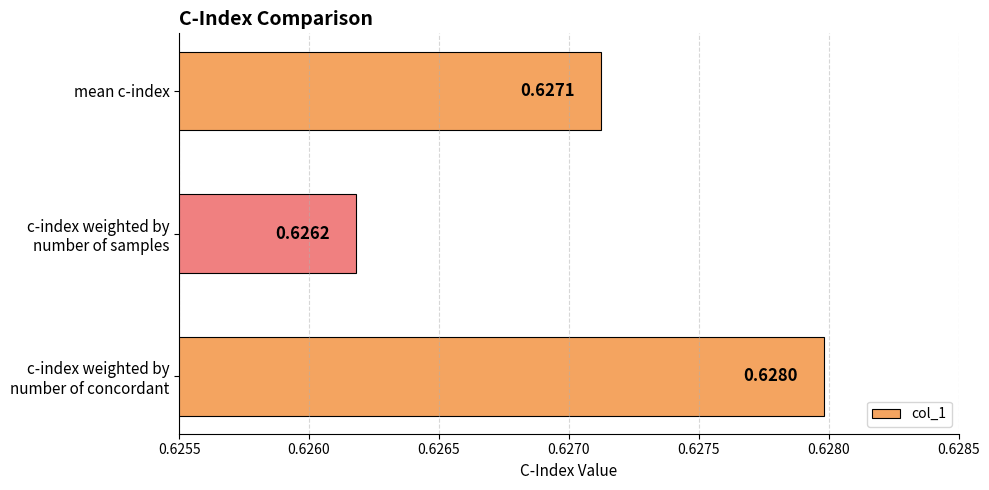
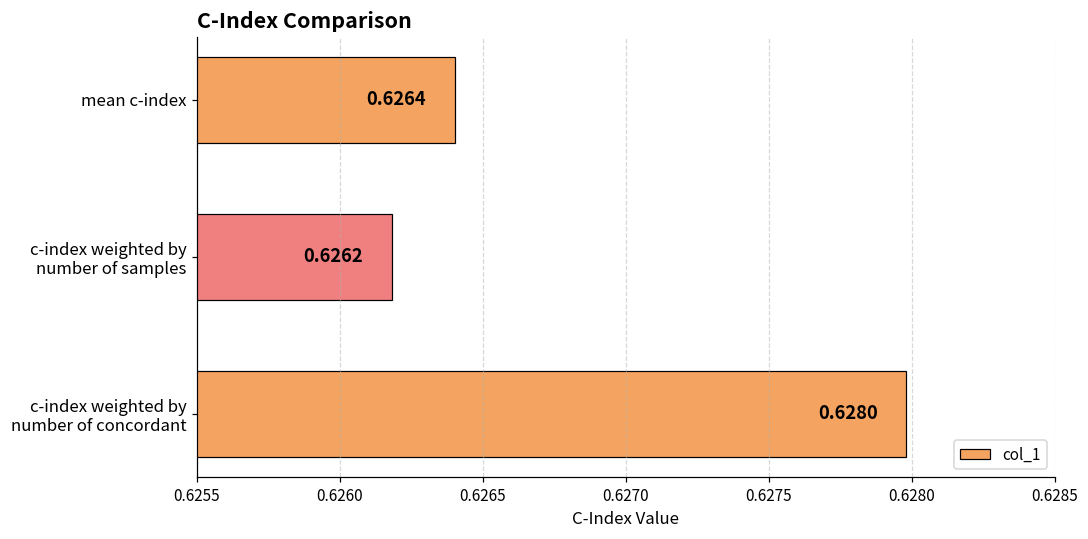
  {
-   "mean c-index": 0.6271,
+   "mean c-index": 0.6264,
    "c-index weighted by number of samples": 0.6262,
    "c-index weighted by number of concordant": 0.6280
  }
